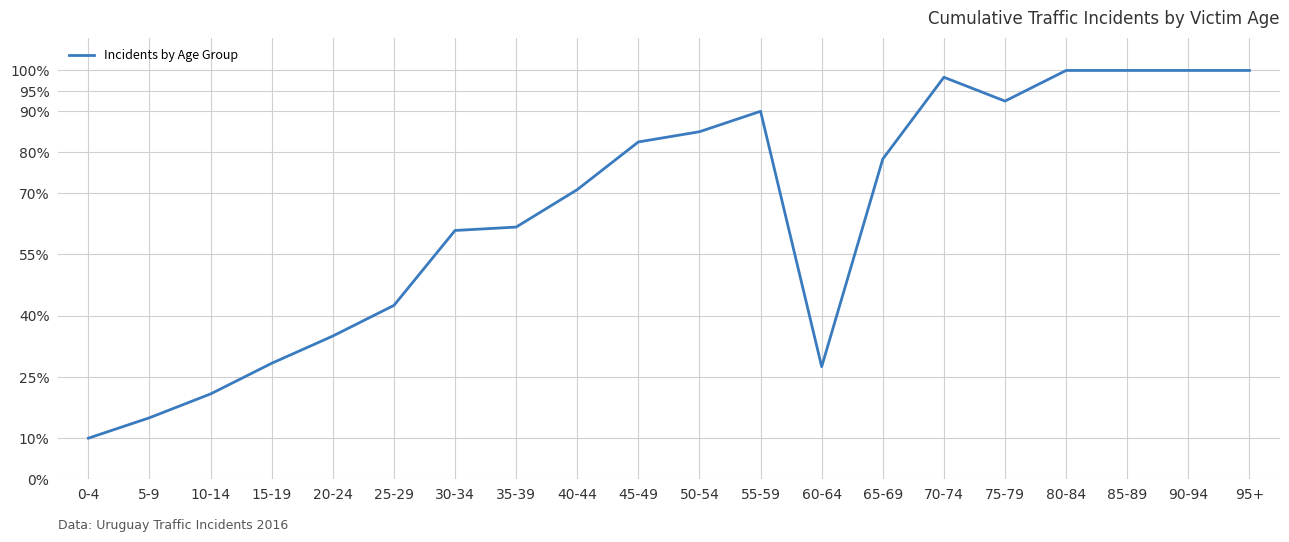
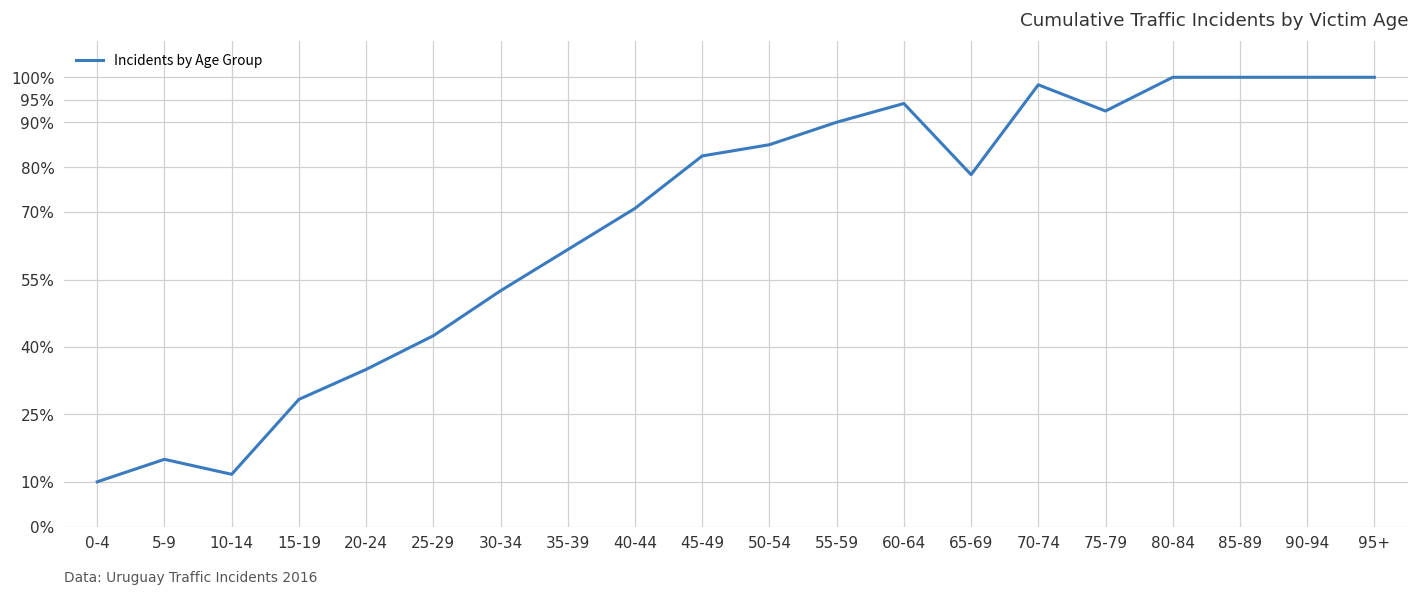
  {
    "0-4": "10%",
    "5-9": "15%",
-   "10-14": "21%",
+   "10-14": "12%",
    "15-19": "28%",
    "20-24": "35%",
    "25-29": "43%",
-   "30-34": "61%",
+   "30-34": "53%",
    "35-39": "62%",
    "40-44": "71%",
    "45-49": "83%",
    "50-54": "85%",
    "55-59": "90%",
-   "60-64": "28%",
+   "60-64": "94%",
    "65-69": "78%",
    "70-74": "98%",
    "75-79": "93%",
    "80-84": "100%",
    "85-89": "100%",
    "90-94": "100%",
    "95+": "100%"
  }
